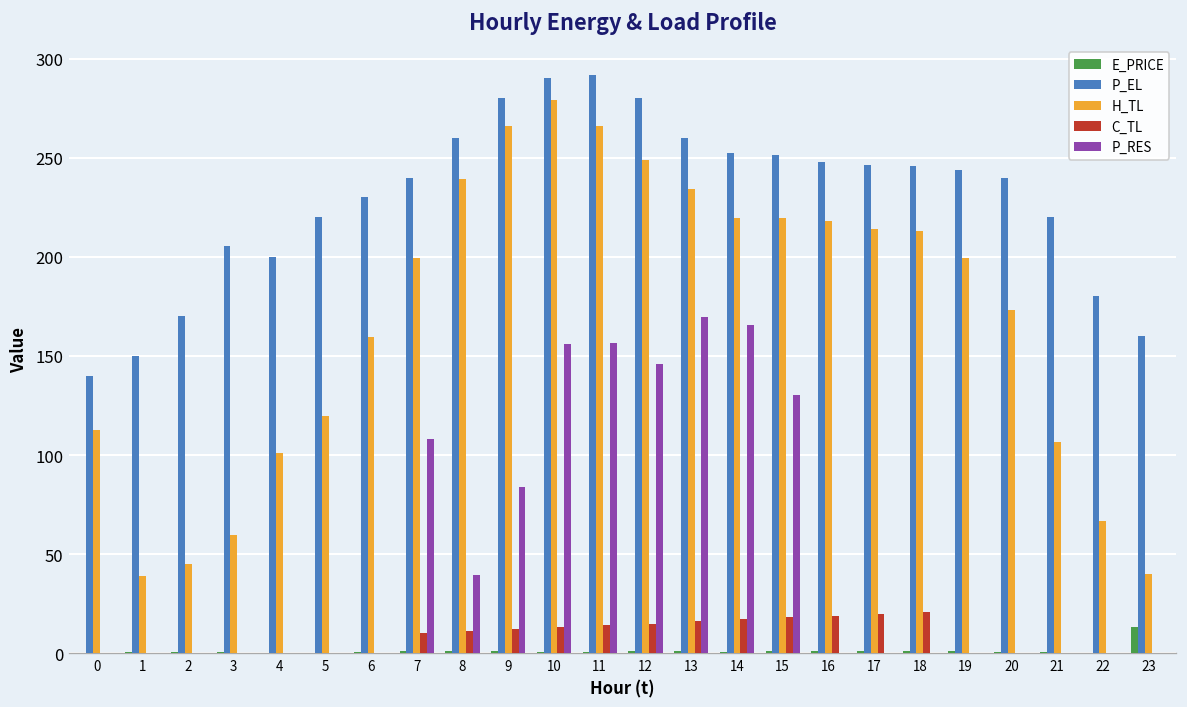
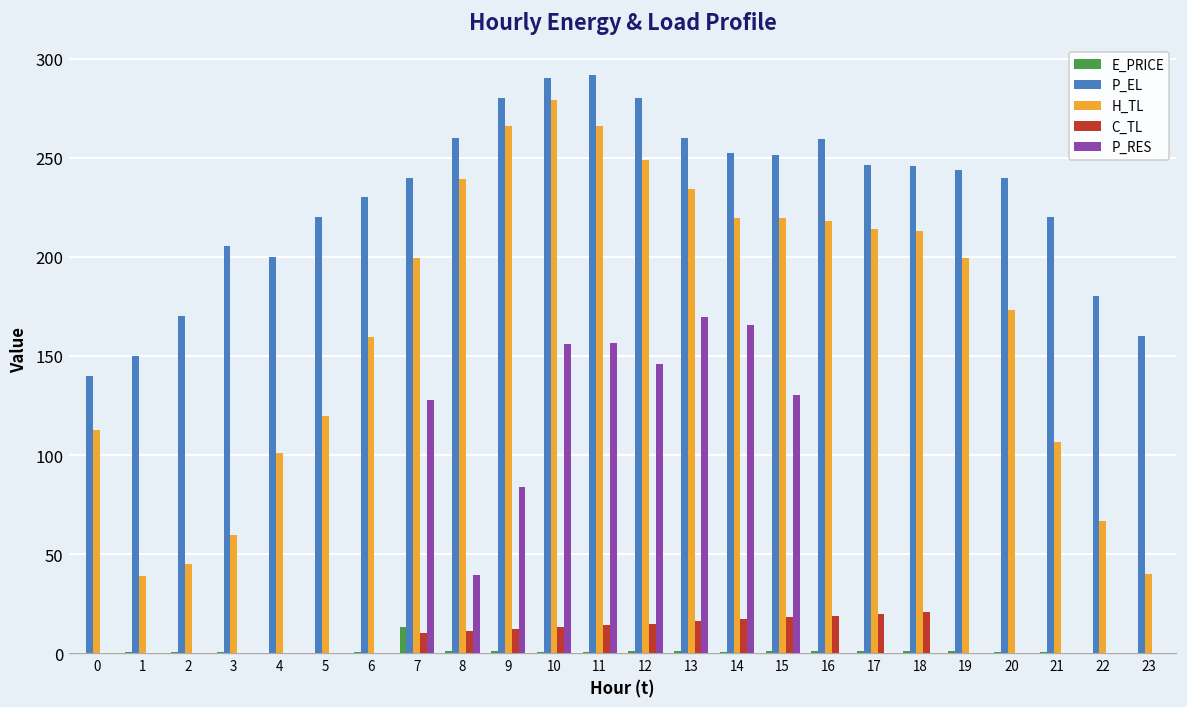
  {
    "E_PRICE": {
-     "7": 1,
-     "23": 13
+     "7": 13,
+     "23": 0
    },
    "P_EL": {
      "0": 140,
      "1": 150,
      "2": 170,
      "3": 205,
      "4": 200,
      "5": 220,
      "6": 230,
      "7": 240,
      "8": 260,
      "9": 280,
      "10": 290,
      "11": 292,
      "12": 280,
      "13": 260,
      "14": 252,
      "15": 251,
-     "16": 248,
+     "16": 259,
      "17": 246,
      "18": 246,
      "19": 244,
      "20": 240,
      "21": 220,
      "22": 180,
      "23": 160
    },
    "H_TL": {
      "0": 113,
      "1": 39,
      "2": 45,
      "3": 60,
      "4": 101,
      "5": 120,
      "6": 160,
      "7": 200,
      "8": 239,
      "9": 266,
      "10": 279,
      "11": 266,
      "12": 249,
      "13": 234,
      "14": 219,
      "15": 219,
      "16": 218,
      "17": 214,
      "18": 213,
      "19": 200,
      "20": 173,
      "21": 106,
      "22": 67,
      "23": 40
    },
    "C_TL": {
      "0": 0,
      "1": 0,
      "2": 0,
      "3": 0,
      "4": 0,
      "5": 0,
      "6": 0,
      "7": 10,
      "8": 11,
      "9": 12,
      "10": 13,
      "11": 14,
      "12": 15,
      "13": 16,
      "14": 17,
      "15": 18,
      "16": 19,
      "17": 20,
      "18": 21,
      "19": 0,
      "20": 0,
      "21": 0,
      "22": 0,
      "23": 0
    },
    "P_RES": {
      "0": 0,
      "1": 0,
      "2": 0,
      "3": 0,
      "4": 0,
      "5": 0,
      "6": 0,
-     "7": 108,
+     "7": 128,
      "8": 39,
      "9": 84,
      "10": 156,
      "11": 156,
      "12": 146,
      "13": 170,
      "14": 166,
      "15": 130,
      "16": 0,
      "17": 0,
      "18": 0,
      "19": 0,
      "20": 0,
      "21": 0,
      "22": 0,
      "23": 0
    }
  }
